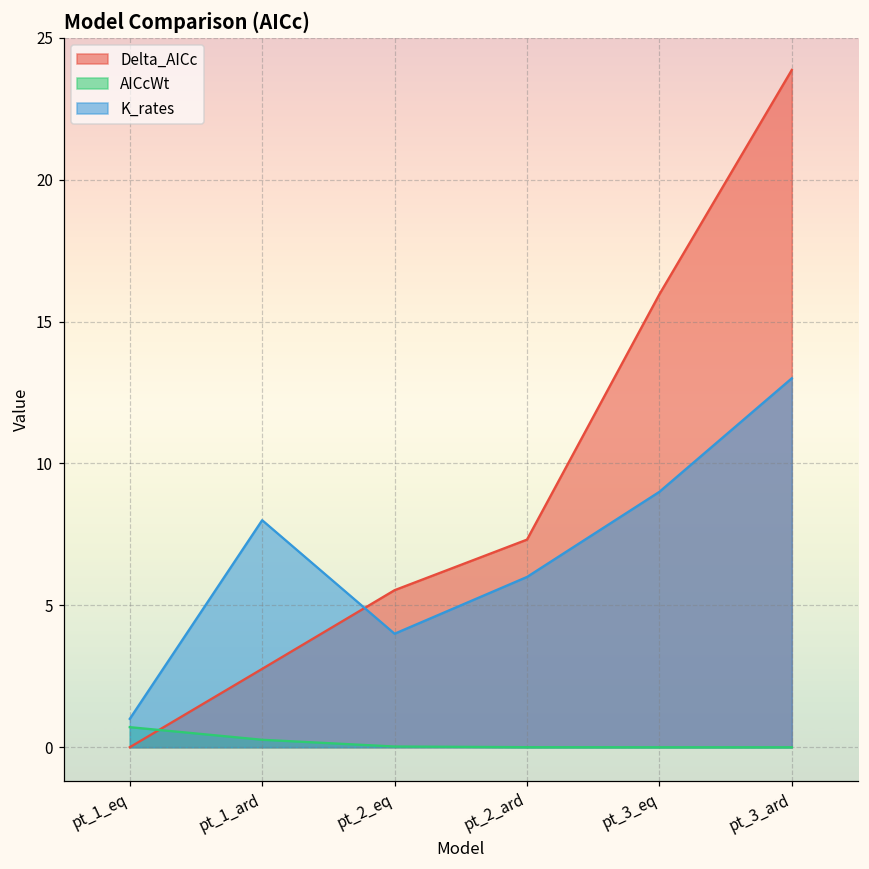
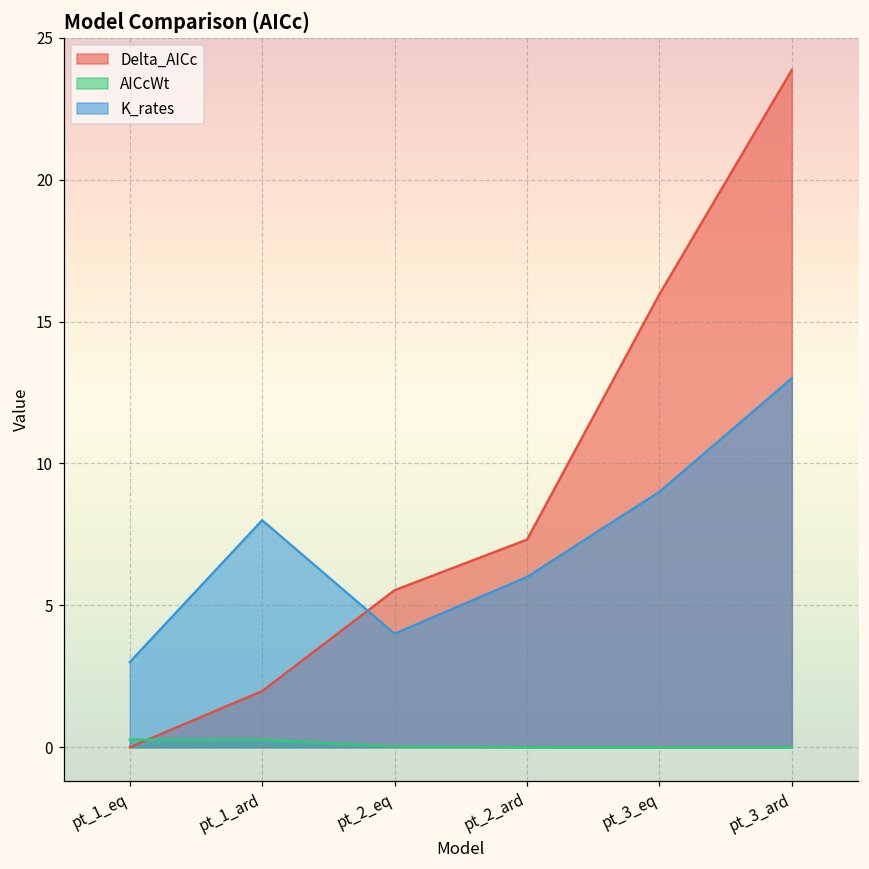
  {
    "Delta_AICc": {
      "pt_1_eq": 0.0,
-     "pt_1_ard": 2.8,
+     "pt_1_ard": 2.0,
      "pt_2_eq": 5.5,
      "pt_2_ard": 7.3,
      "pt_3_eq": 16.0,
      "pt_3_ard": 23.9
    },
    "AICcWt": {
-     "pt_1_eq": 0.7,
+     "pt_1_eq": 0.3,
      "pt_1_ard": 0.3,
      "pt_2_eq": 0.0,
      "pt_2_ard": 0.0,
      "pt_3_eq": 0.0,
      "pt_3_ard": 0.0
    },
    "K_rates": {
-     "pt_1_eq": 1,
+     "pt_1_eq": 3,
      "pt_1_ard": 8,
      "pt_2_eq": 4,
      "pt_2_ard": 6,
      "pt_3_eq": 9,
      "pt_3_ard": 13
    }
  }
